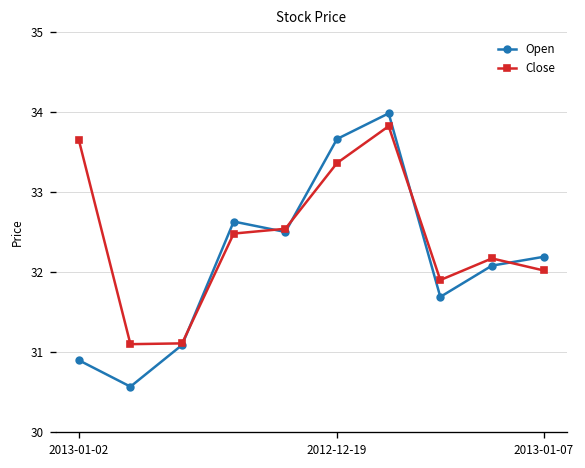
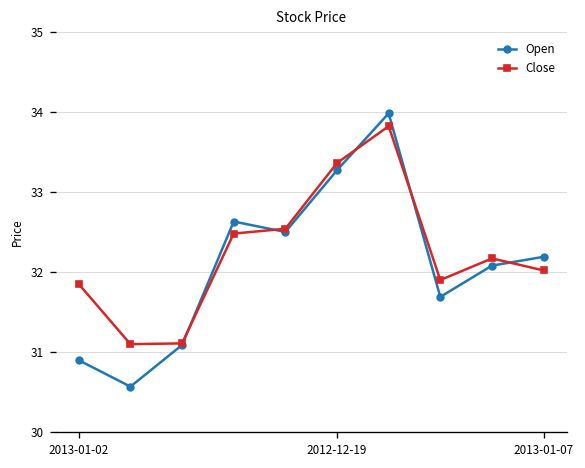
  {
    "Open": {
      "2013-01-02": 30.9,
-     "2012-12-19": 33.7,
+     "2012-12-19": 33.3,
      "2013-01-07": 32.2
    },
    "Close": {
-     "2013-01-02": 33.7,
+     "2013-01-02": 31.9,
      "2012-12-19": 33.4,
      "2013-01-07": 32.0
    }
  }
